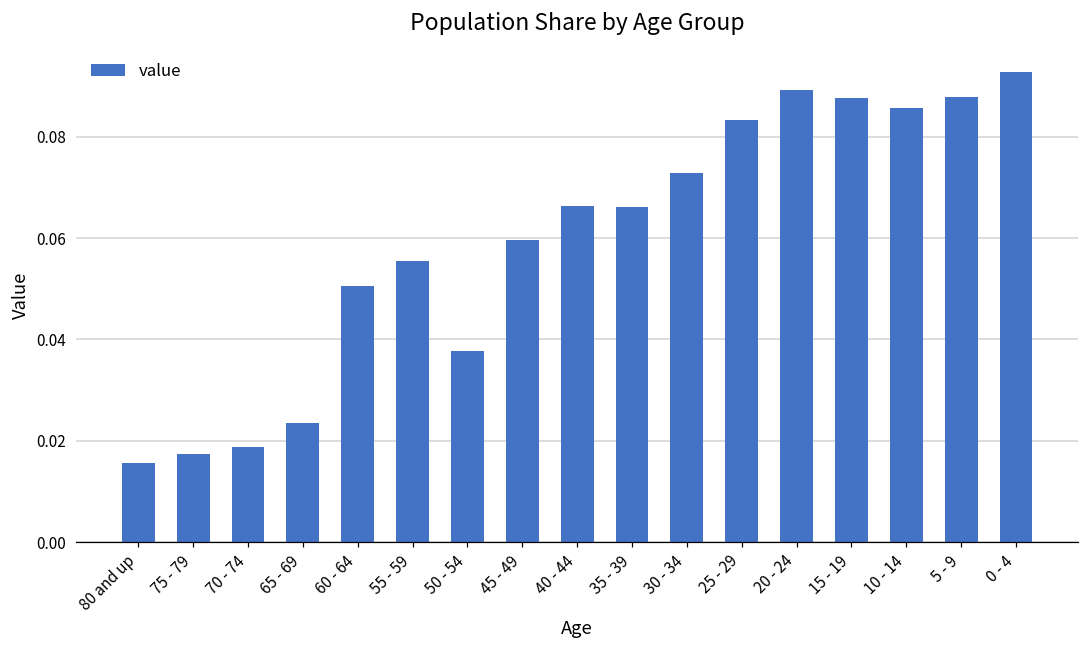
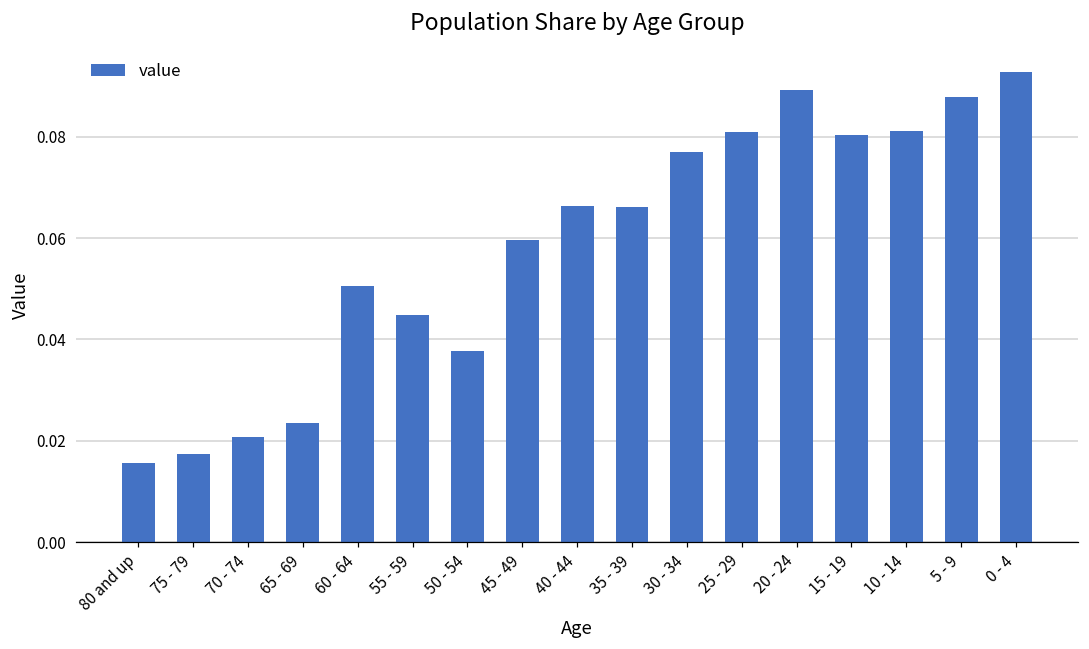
  {
    "80 and up": 0.016,
    "75 - 79": 0.017,
-   "70 - 74": 0.019,
+   "70 - 74": 0.021,
    "65 - 69": 0.024,
    "60 - 64": 0.051,
-   "55 - 59": 0.055,
+   "55 - 59": 0.045,
    "50 - 54": 0.038,
    "45 - 49": 0.060,
    "40 - 44": 0.066,
    "35 - 39": 0.066,
-   "30 - 34": 0.073,
-   "25 - 29": 0.083,
+   "30 - 34": 0.077,
+   "25 - 29": 0.081,
    "20 - 24": 0.089,
-   "15 - 19": 0.088,
-   "10 - 14": 0.086,
+   "15 - 19": 0.080,
+   "10 - 14": 0.081,
    "5 - 9": 0.088,
    "0 - 4": 0.093
  }
